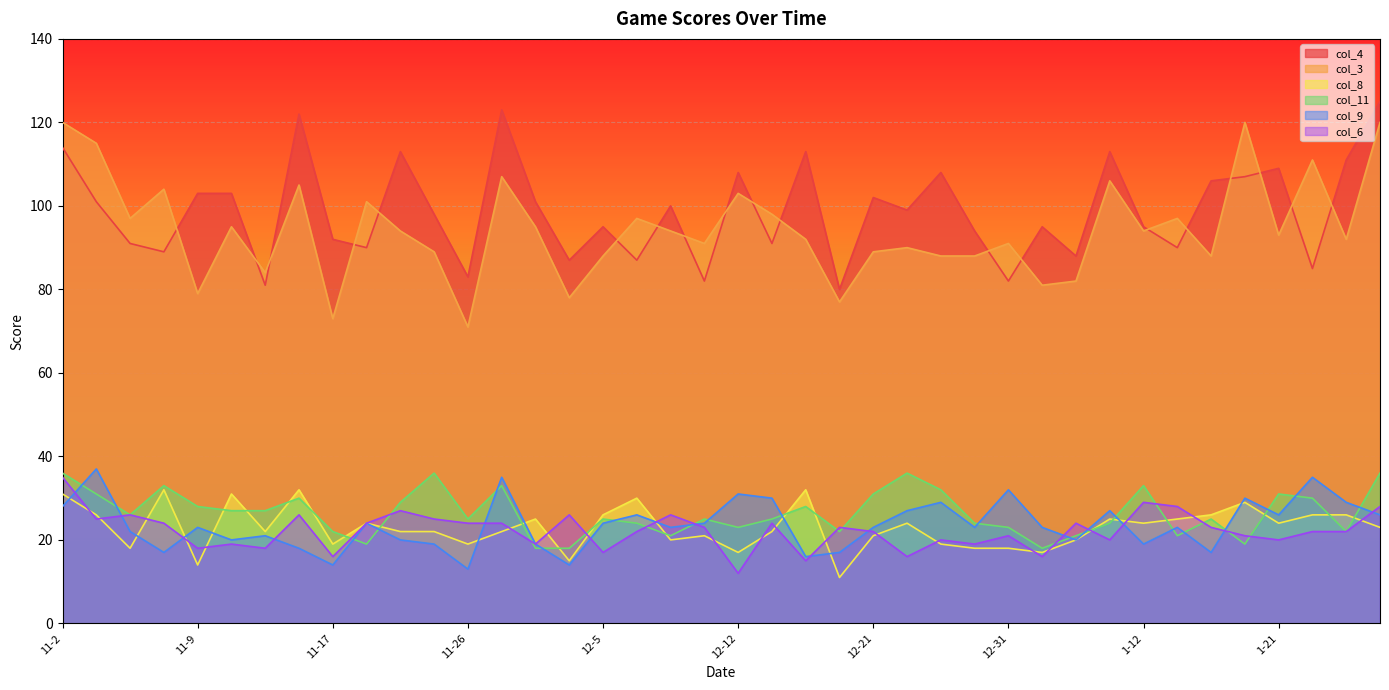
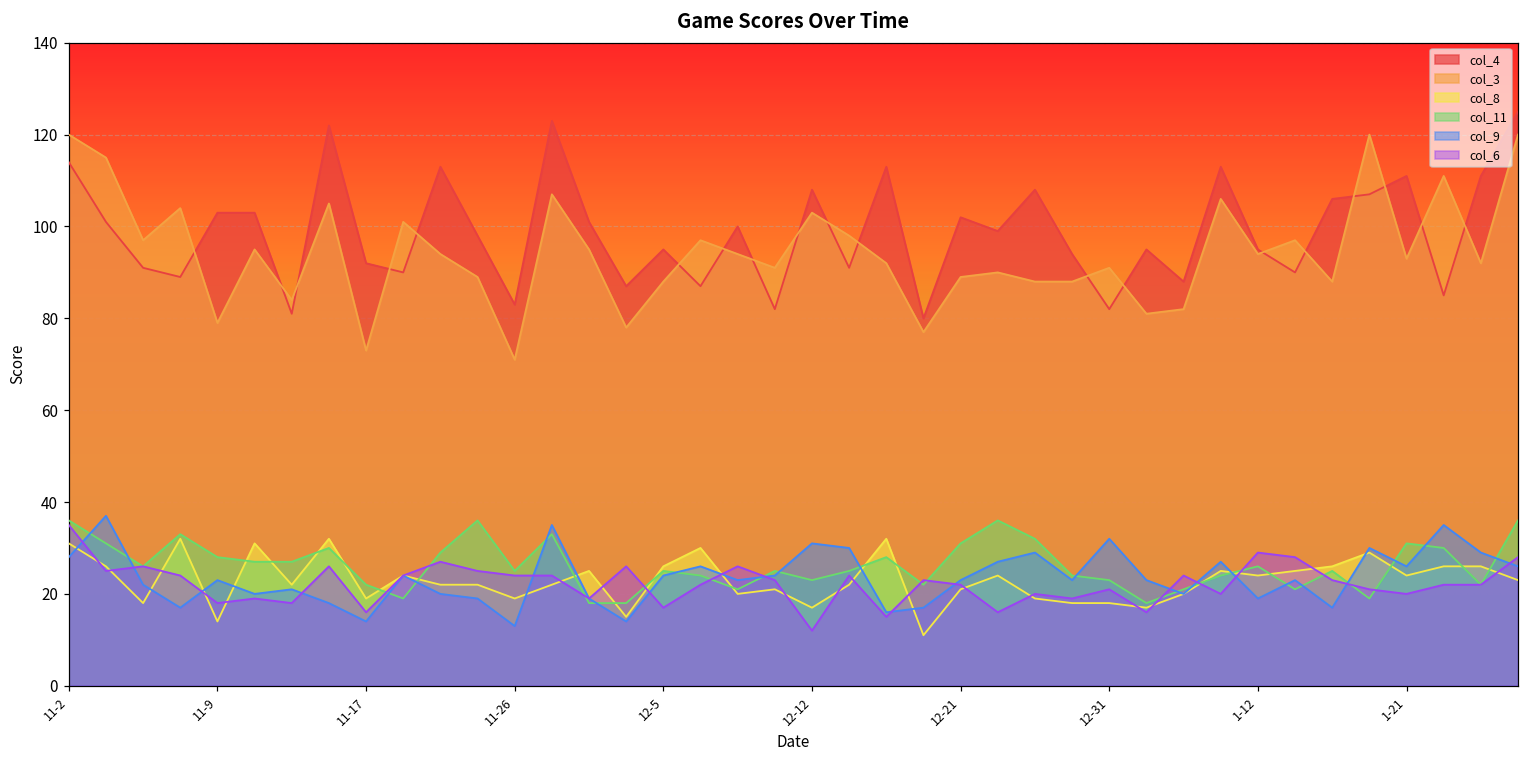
  {
    "col_4": {
      "11-2": 114,
      "11-9": 103,
      "11-17": 92,
      "11-26": 83,
      "12-5": 95,
      "12-12": 108,
      "12-21": 102,
      "12-31": 82,
      "1-12": 95,
-     "1-21": 109
+     "1-21": 111
    },
    "col_11": {
      "11-2": 36,
      "11-9": 28,
      "11-17": 22,
      "11-26": 25,
      "12-5": 25,
      "12-12": 23,
      "12-21": 31,
      "12-31": 23,
-     "1-12": 33,
+     "1-12": 26,
      "1-21": 31
    },
    "col_9": {
      "11-2": 28,
      "11-9": 23,
      "11-17": 14,
      "11-26": 13,
      "12-5": 24,
      "12-12": 31,
      "12-21": 23,
      "12-31": 32,
      "1-12": 19,
      "1-21": 26
    },
    "col_6": {
      "11-2": 35,
      "11-9": 18,
      "11-17": 16,
      "11-26": 24,
      "12-5": 17,
      "12-12": 12,
      "12-21": 22,
      "12-31": 21,
      "1-12": 29,
      "1-21": 20
    }
  }
